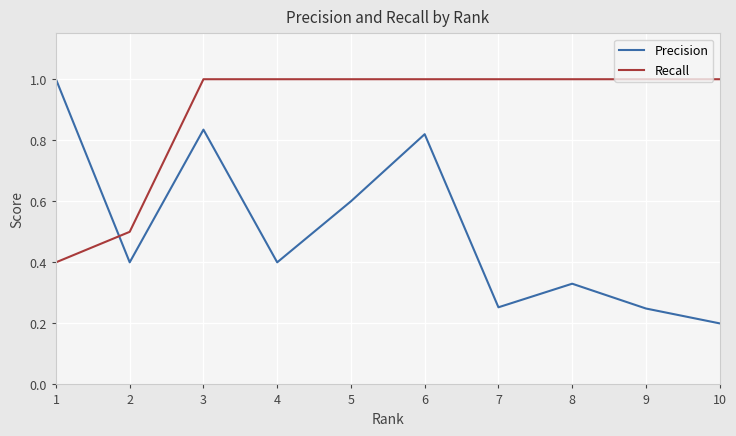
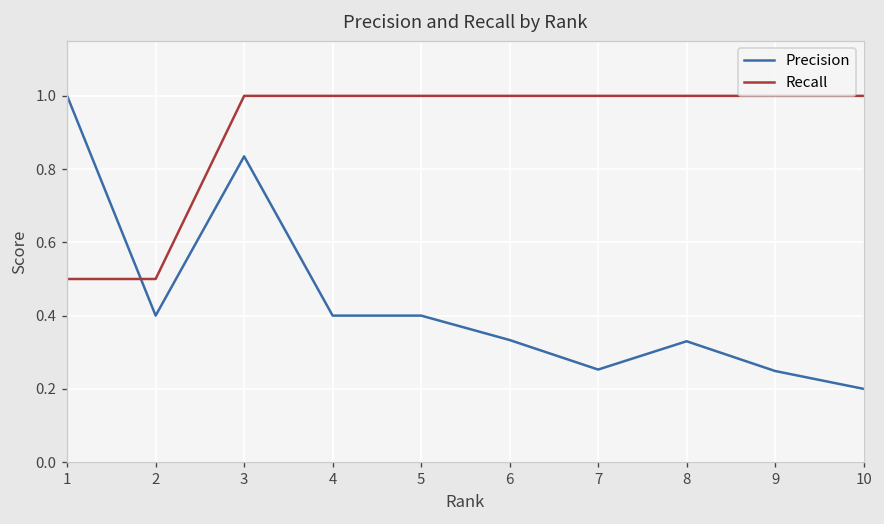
  {
    "Precision": {
      "1": 1.00,
      "2": 0.40,
      "3": 0.83,
      "4": 0.40,
-     "5": 0.6,
-     "6": 0.82,
+     "5": 0.4,
+     "6": 0.33,
      "7": 0.25,
      "8": 0.33,
      "9": 0.25,
      "10": 0.20
    },
    "Recall": {
-     "1": 0.4,
+     "1": 0.5,
      "2": 0.5,
      "3": 1.0,
      "4": 1.0,
      "5": 1.0,
      "6": 1.0,
      "7": 1.0,
      "8": 1.0,
      "10": 1.0
    }
  }
